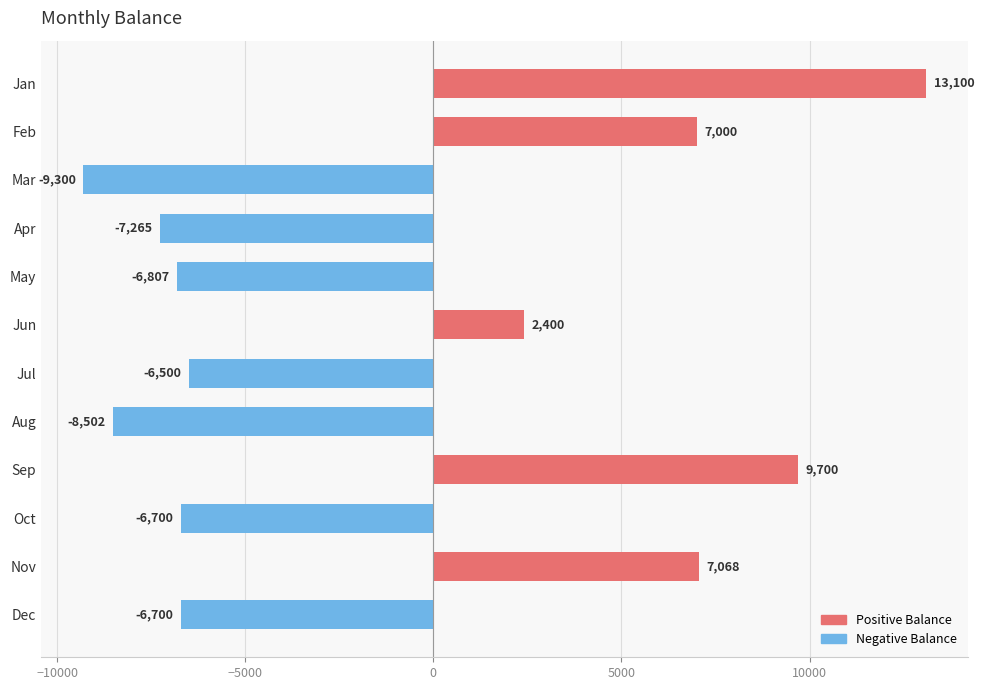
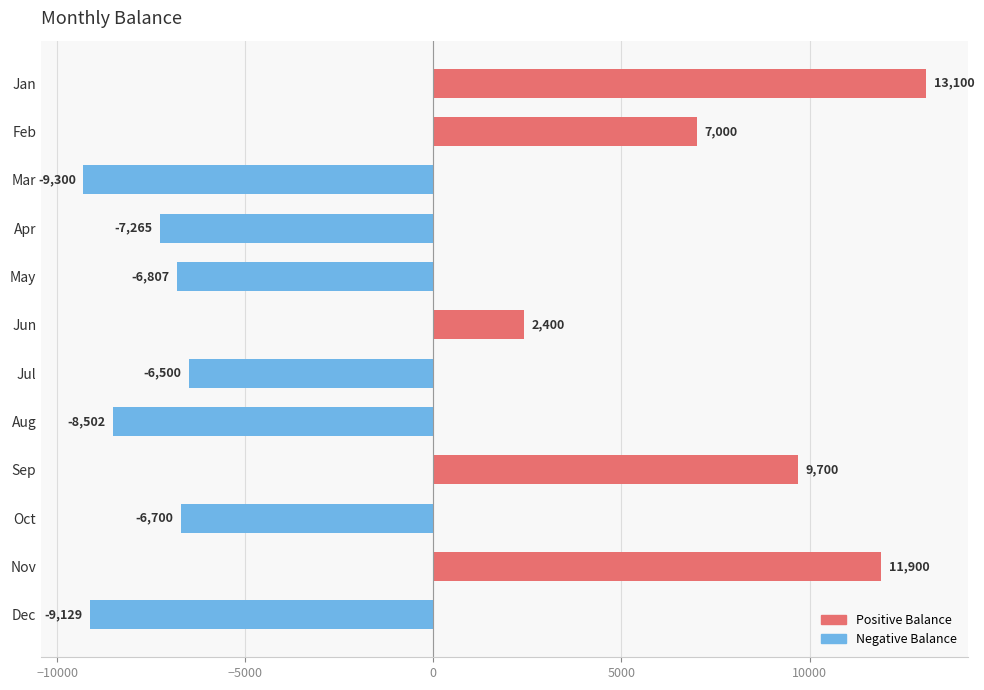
  {
    "Jan": "13,100",
    "Feb": "7,000",
    "Mar": "-9,300",
    "Apr": "-7,265",
    "May": "-6,807",
    "Jun": "2,400",
    "Jul": "-6,500",
    "Aug": "-8,502",
    "Sep": "9,700",
    "Oct": "-6,700",
-   "Nov": "7,068",
-   "Dec": "-6,700"
+   "Nov": "11,900",
+   "Dec": "-9,129"
  }
